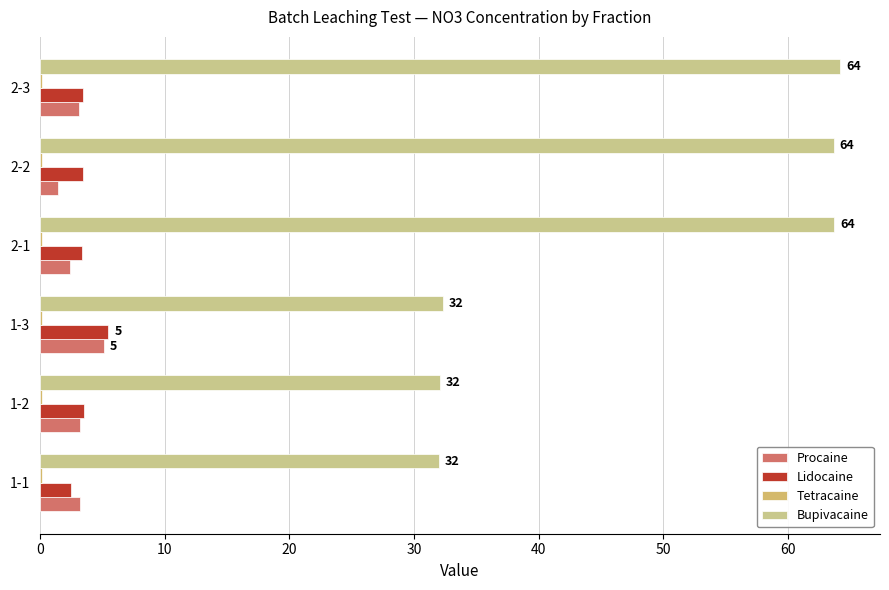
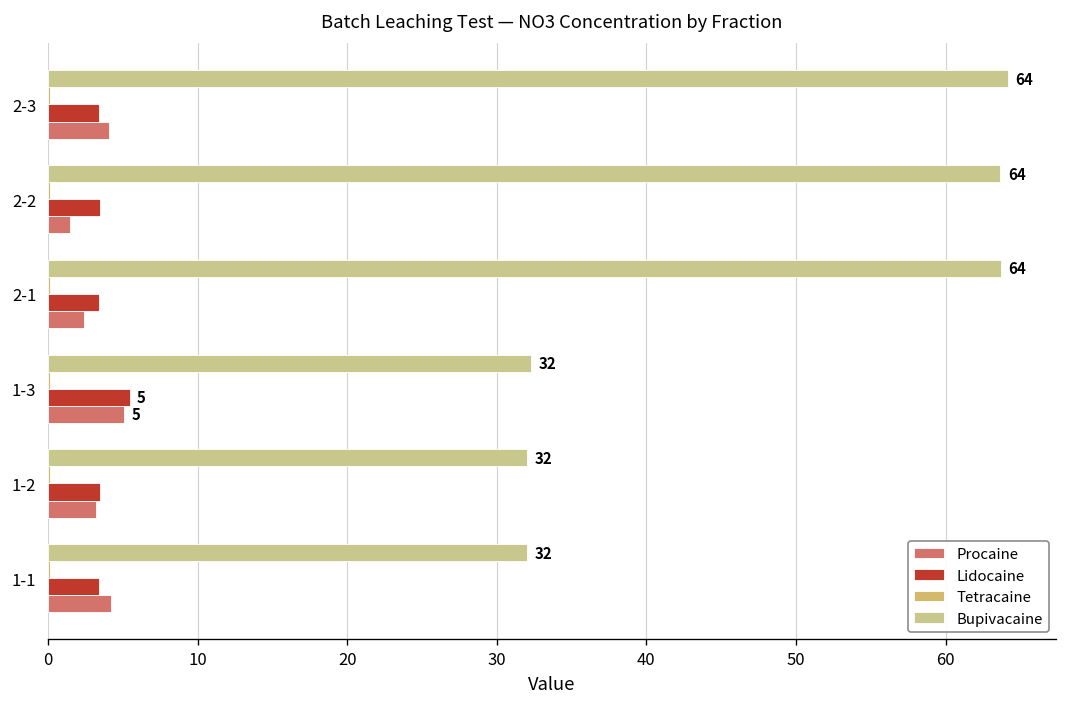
  {
    "Procaine": {
-     "2-3": 3.2,
+     "2-3": 4.1,
      "2-2": 1.5,
      "2-1": 2.4,
      "1-2": 3.2,
-     "1-1": 3.2
+     "1-1": 4.2
    },
    "Lidocaine": {
      "2-3": 3.4,
      "2-2": 3.5,
      "2-1": 3.4,
      "1-2": 3.5,
-     "1-1": 2.5
+     "1-1": 3.4
    }
  }
